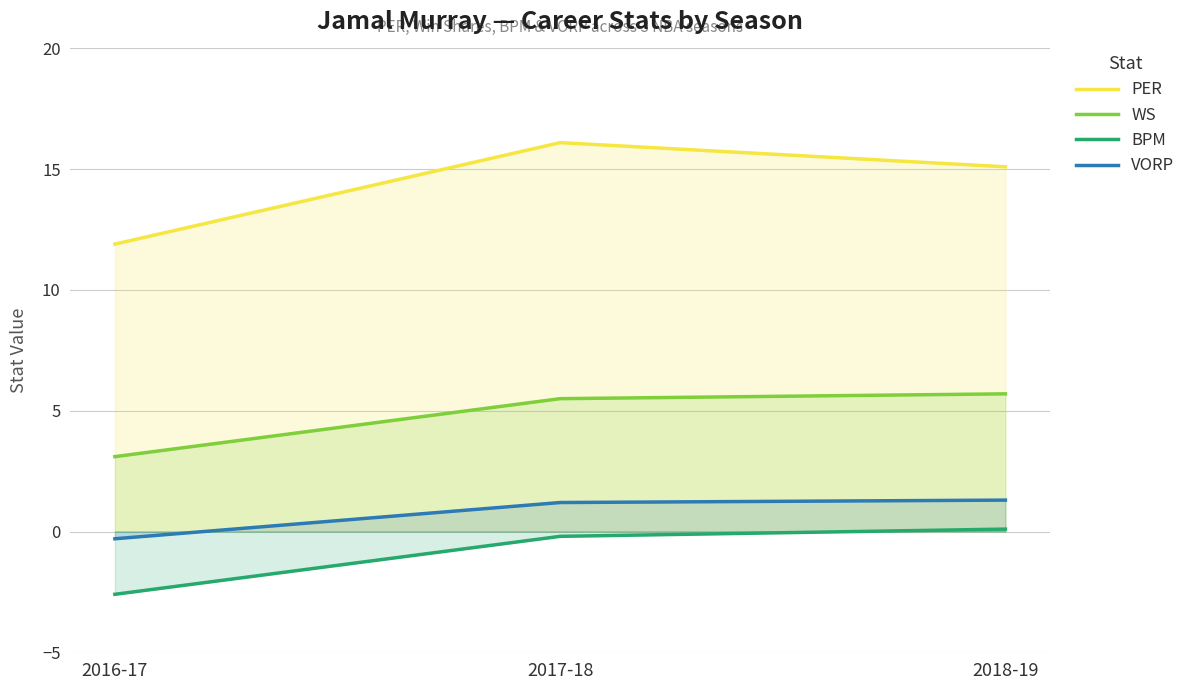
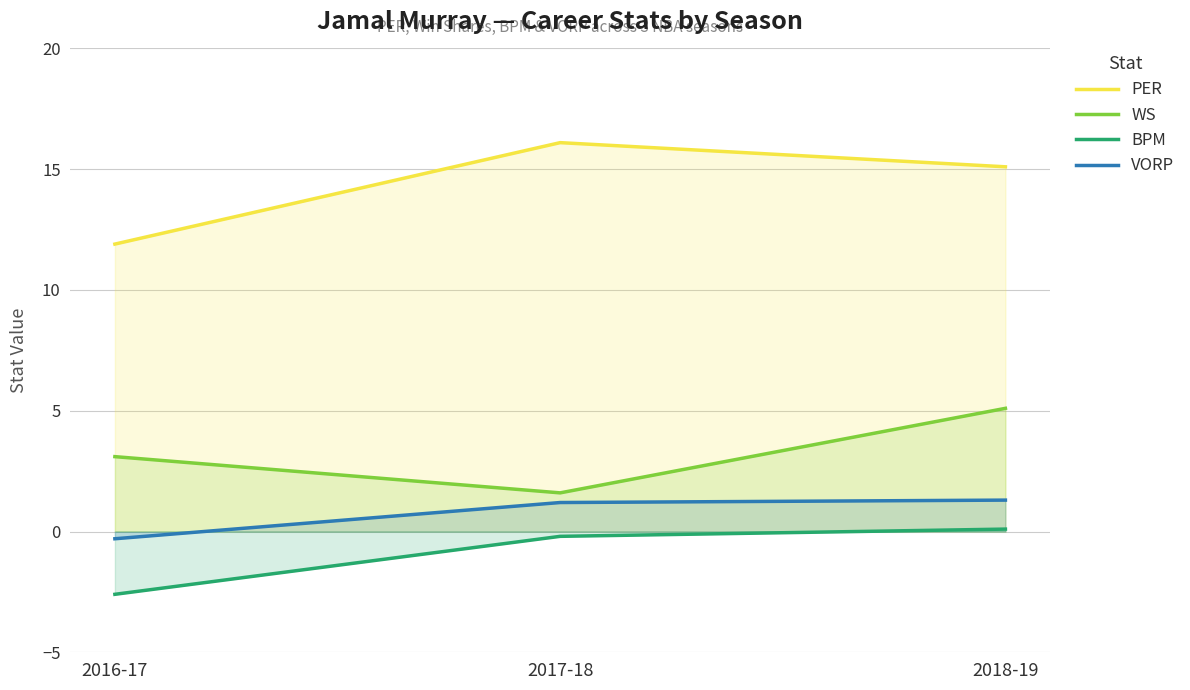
  {
    "PER": {
      "2016-17": 11.9,
      "2017-18": 16.1,
      "2018-19": 15.1
    },
    "WS": {
      "2016-17": 3.1,
-     "2017-18": 5.5,
-     "2018-19": 5.7
+     "2017-18": 1.6,
+     "2018-19": 5.1
    }
  }
